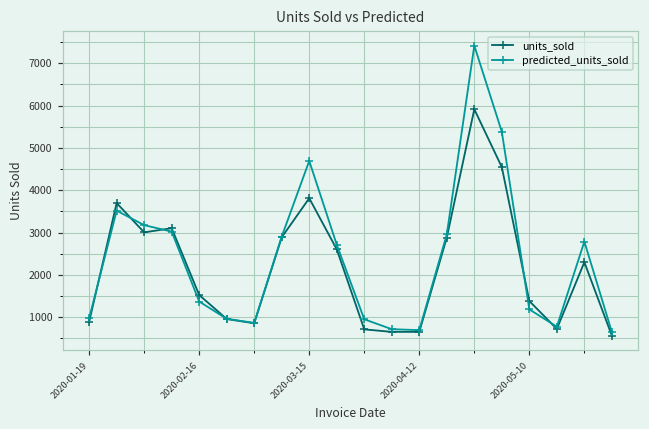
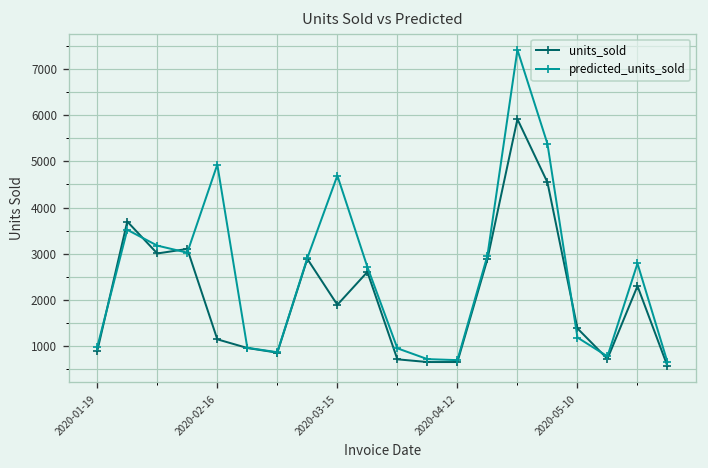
  {
    "units_sold": {
      "2020-01-19": 900,
-     "2020-02-16": 1500,
-     "2020-03-15": 3800,
+     "2020-02-16": 1100,
+     "2020-03-15": 1900,
      "2020-05-10": 1400
    },
    "predicted_units_sold": {
      "2020-01-19": 1000,
-     "2020-02-16": 1400,
+     "2020-02-16": 4900,
      "2020-03-15": 4700,
      "2020-05-10": 1200
    }
  }
